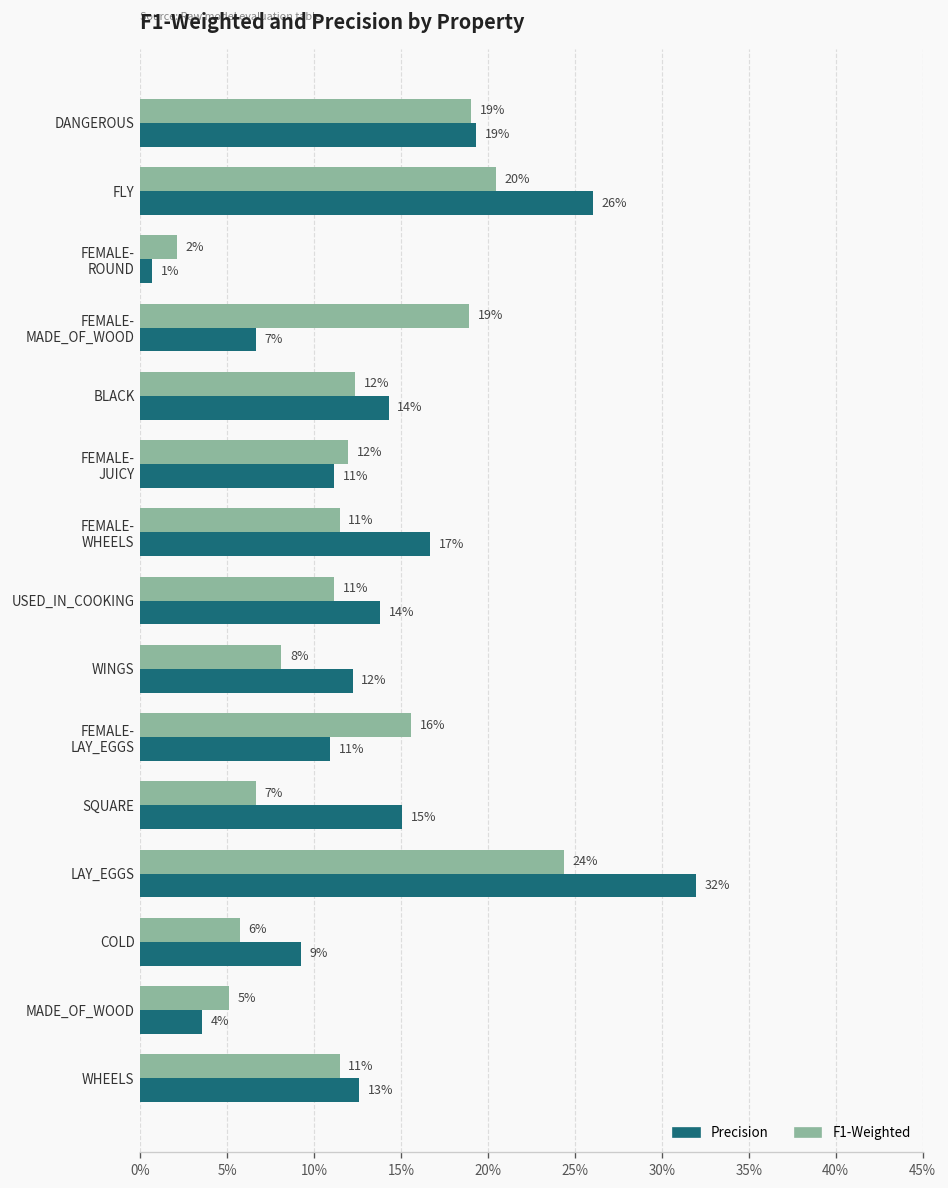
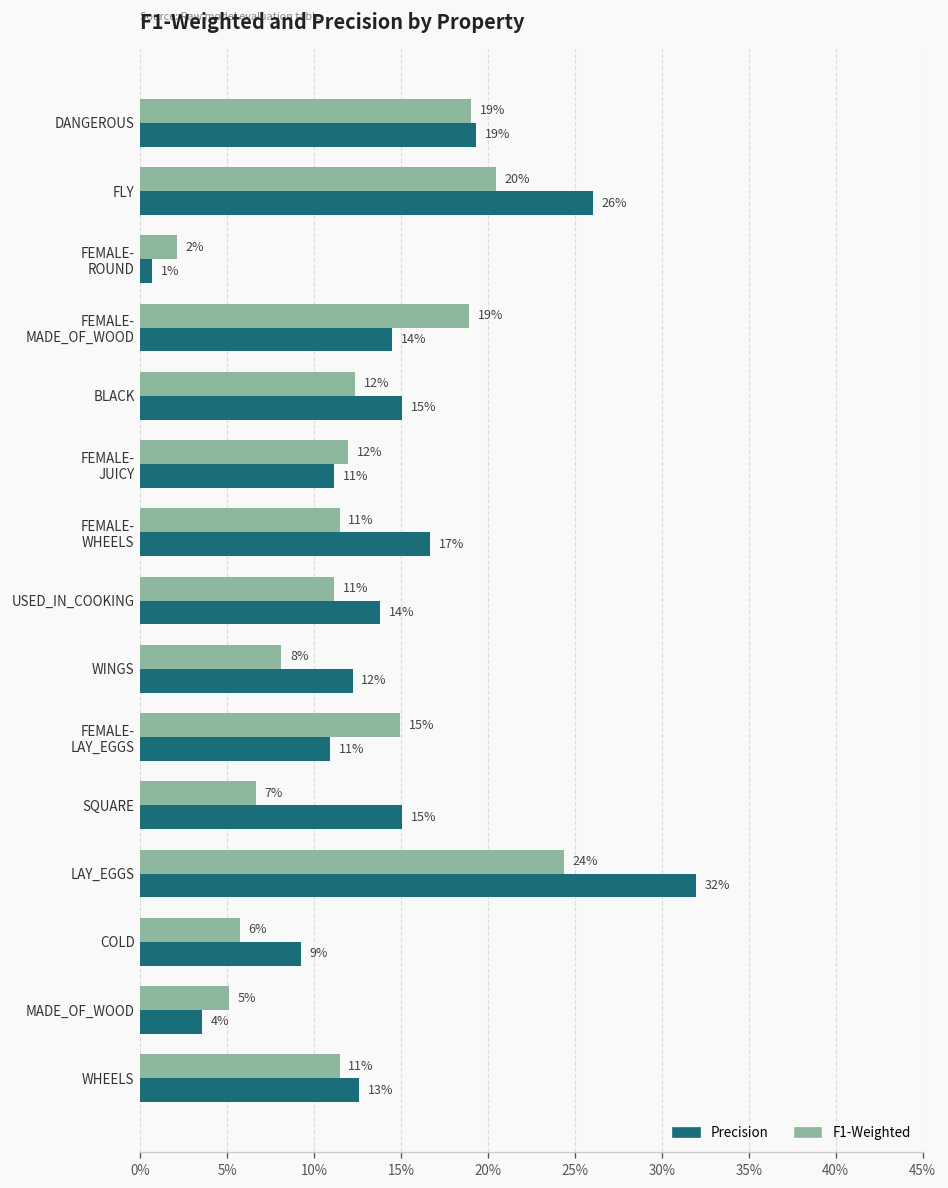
  {
    "Precision": {
      "DANGEROUS": "19%",
      "FLY": "26%",
      "FEMALE- ROUND": "1%",
-     "FEMALE- MADE_OF_WOOD": "7%",
-     "BLACK": "14%",
+     "FEMALE- MADE_OF_WOOD": "14%",
+     "BLACK": "15%",
      "FEMALE- JUICY": "11%",
      "FEMALE- WHEELS": "17%",
      "USED_IN_COOKING": "14%",
      "WINGS": "12%",
      "FEMALE- LAY_EGGS": "11%",
      "SQUARE": "15%",
      "LAY_EGGS": "32%",
      "COLD": "9%",
      "MADE_OF_WOOD": "4%",
      "WHEELS": "13%"
    },
    "F1-Weighted": {
      "DANGEROUS": "19%",
      "FLY": "20%",
      "FEMALE- ROUND": "2%",
      "FEMALE- MADE_OF_WOOD": "19%",
      "BLACK": "12%",
      "FEMALE- JUICY": "12%",
      "FEMALE- WHEELS": "11%",
      "USED_IN_COOKING": "11%",
      "WINGS": "8%",
-     "FEMALE- LAY_EGGS": "16%",
+     "FEMALE- LAY_EGGS": "15%",
      "SQUARE": "7%",
      "LAY_EGGS": "24%",
      "COLD": "6%",
      "MADE_OF_WOOD": "5%",
      "WHEELS": "11%"
    }
  }
